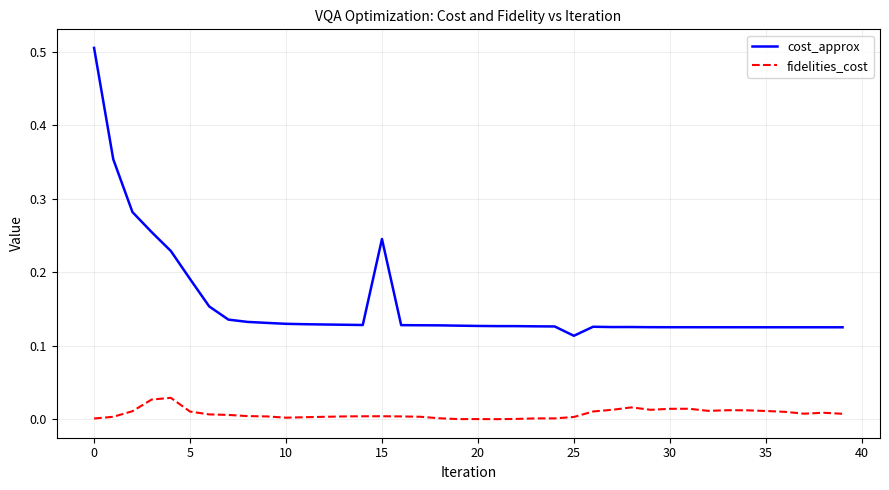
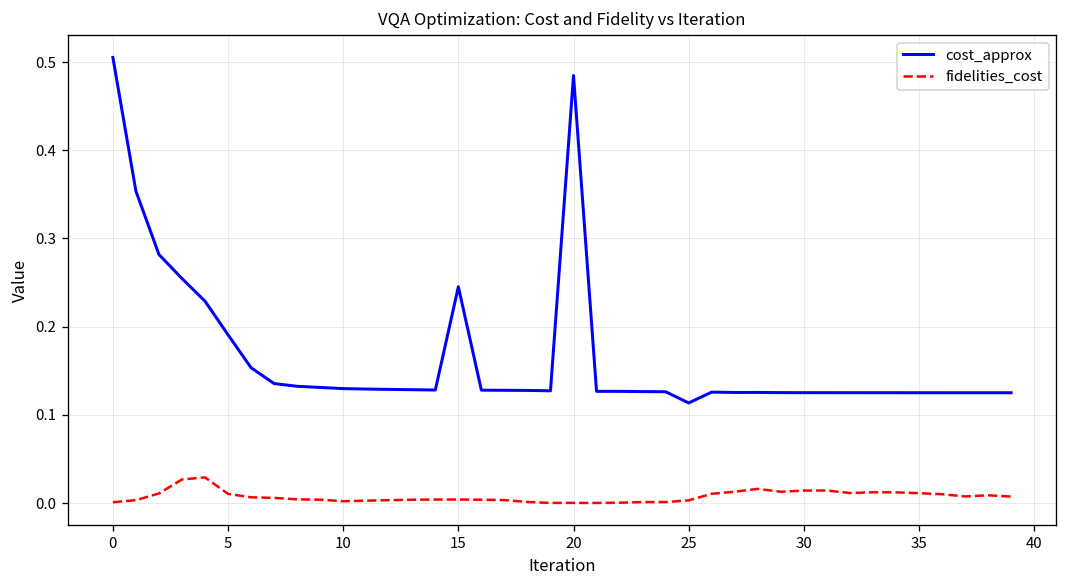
  {
    "cost_approx": {
      "0": 0.51,
      "5": 0.19,
      "10": 0.13,
      "15": 0.25,
-     "20": 0.13,
+     "20": 0.48,
      "25": 0.11,
      "30": 0.13,
      "35": 0.13
    },
    "fidelities_cost": {
      "0": 0.00,
      "5": 0.01,
      "10": 0.00,
      "15": 0.00,
      "20": 0.00,
      "25": 0.00,
      "30": 0.01,
      "35": 0.01
    }
  }
